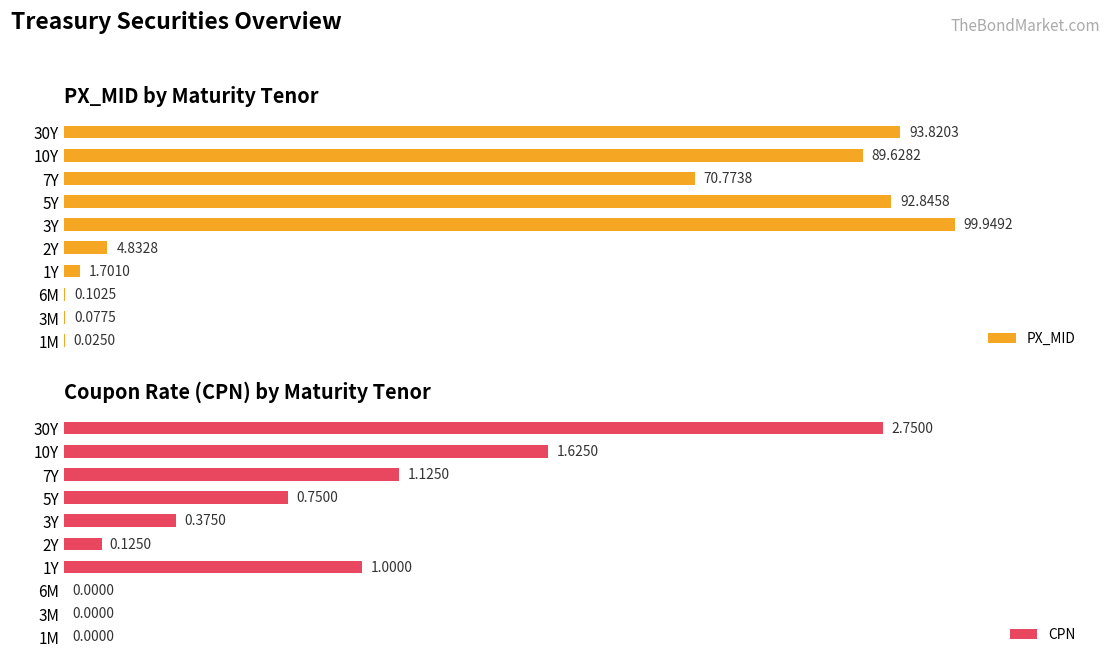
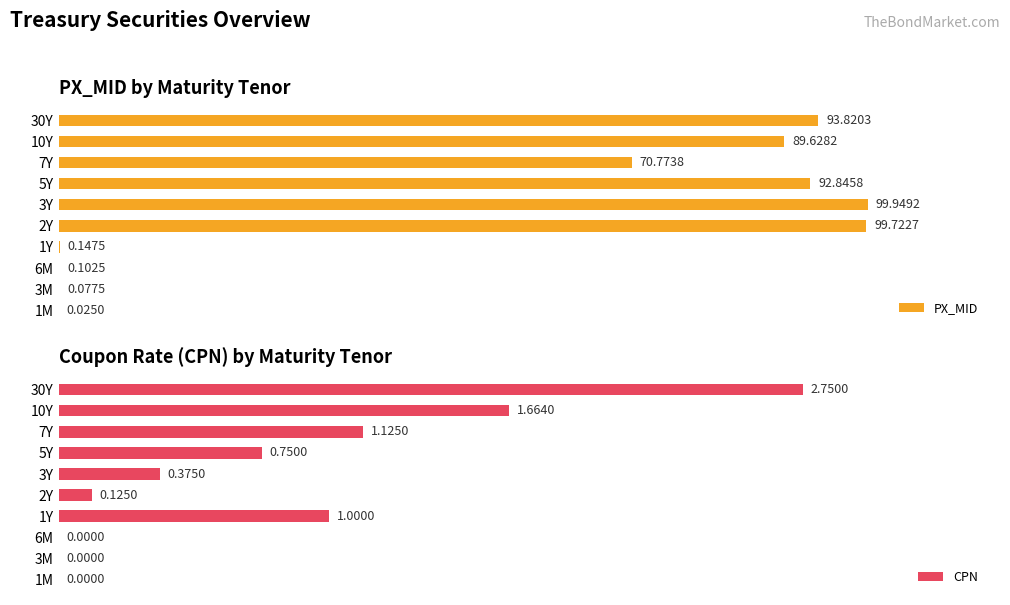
  {
    "PX_MID by Maturity Tenor": {
      "30Y": 93.8203,
      "10Y": 89.6282,
      "7Y": 70.7738,
      "5Y": 92.8458,
      "3Y": 99.9492,
-     "2Y": 4.8328,
-     "1Y": 1.7010,
+     "2Y": 99.7227,
+     "1Y": 0.1475,
      "6M": 0.1025,
      "3M": 0.0775,
      "1M": 0.0250
    },
    "Coupon Rate (CPN) by Maturity Tenor": {
      "30Y": 2.7500,
-     "10Y": 1.6250,
+     "10Y": 1.6640,
      "7Y": 1.1250,
      "5Y": 0.7500,
      "3Y": 0.3750,
      "2Y": 0.1250,
      "1Y": 1.0000,
      "6M": 0.0000,
      "3M": 0.0000,
      "1M": 0.0000
    }
  }
